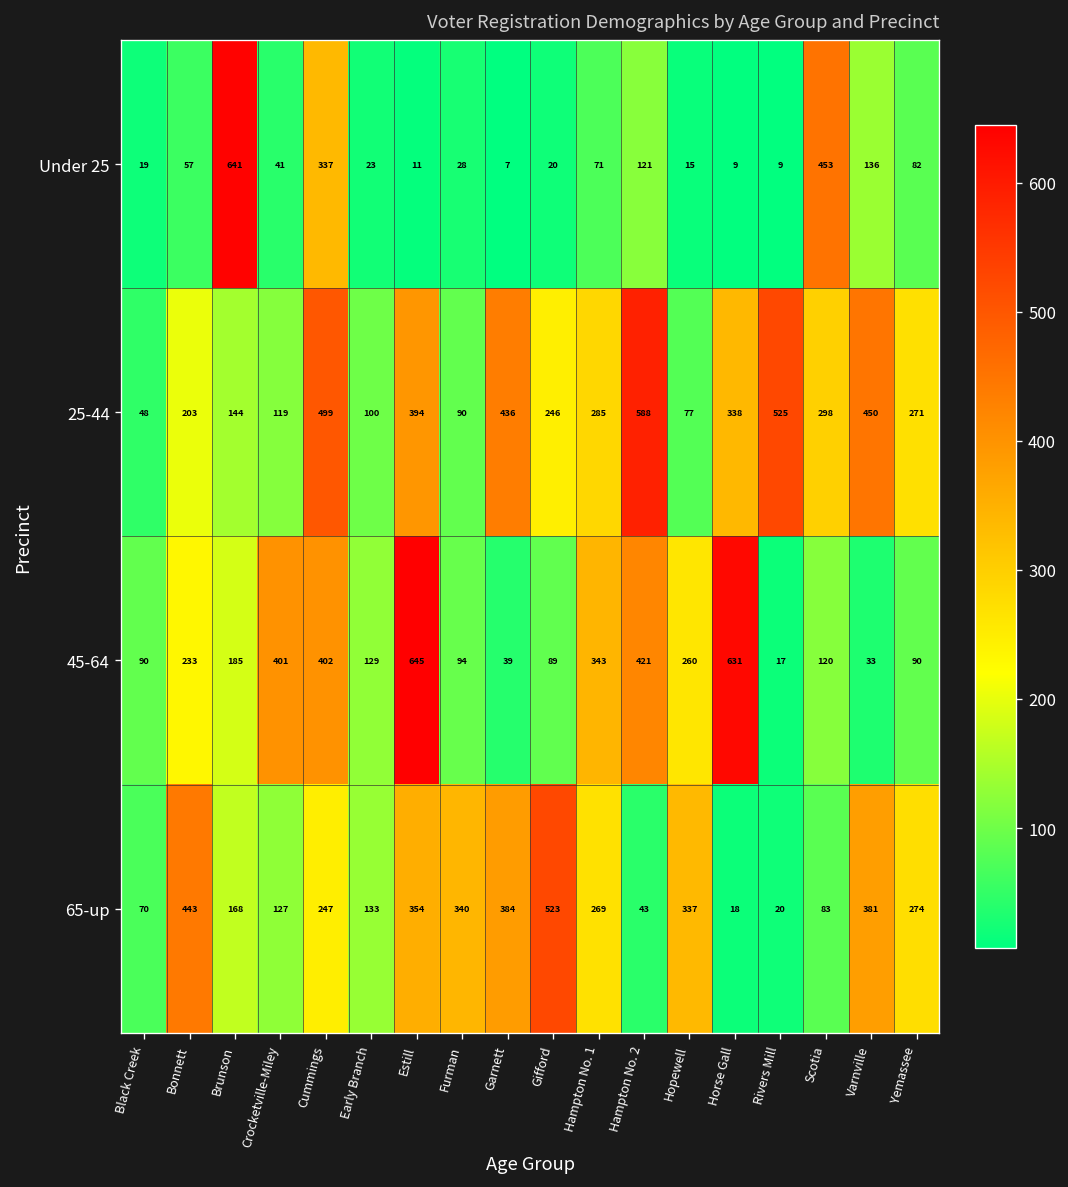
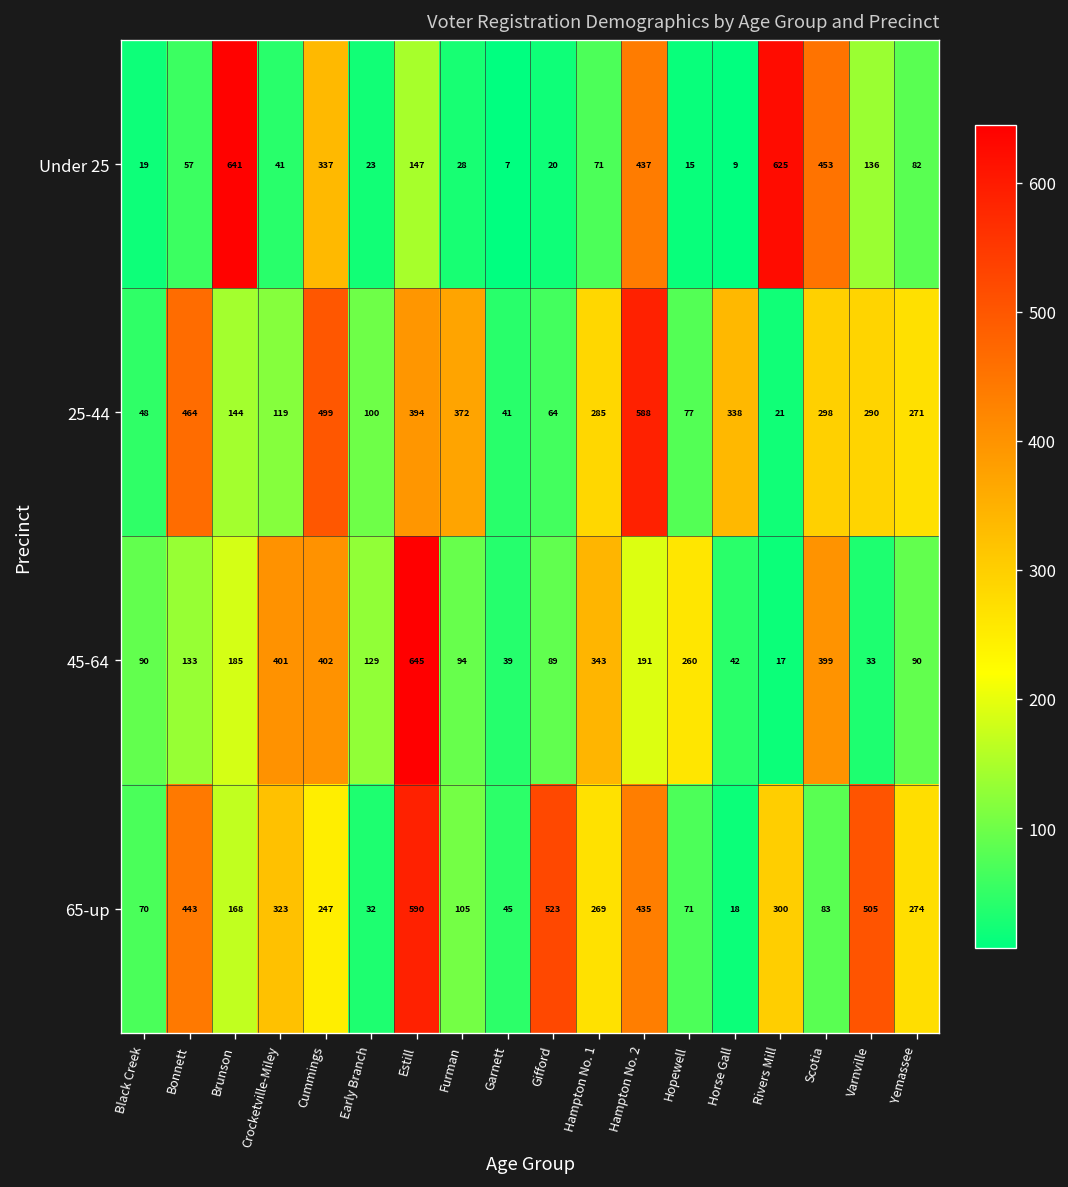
  {
    "Under 25": {
      "Black Creek": 19,
      "Bonnett": 57,
      "Brunson": 641,
      "Crocketville-Miley": 41,
      "Cummings": 337,
      "Early Branch": 23,
-     "Estill": 11,
+     "Estill": 147,
      "Furman": 28,
      "Garnett": 7,
      "Gifford": 20,
      "Hampton No. 1": 71,
-     "Hampton No. 2": 121,
+     "Hampton No. 2": 437,
      "Hopewell": 15,
      "Horse Gall": 9,
-     "Rivers Mill": 9,
+     "Rivers Mill": 625,
      "Scotia": 453,
      "Varnville": 136,
      "Yemassee": 82
    },
    "25-44": {
      "Black Creek": 48,
-     "Bonnett": 203,
+     "Bonnett": 464,
      "Brunson": 144,
      "Crocketville-Miley": 119,
      "Cummings": 499,
      "Early Branch": 100,
      "Estill": 394,
-     "Furman": 90,
-     "Garnett": 436,
-     "Gifford": 246,
+     "Furman": 372,
+     "Garnett": 41,
+     "Gifford": 64,
      "Hampton No. 1": 285,
      "Hampton No. 2": 588,
      "Hopewell": 77,
      "Horse Gall": 338,
-     "Rivers Mill": 525,
+     "Rivers Mill": 21,
      "Scotia": 298,
-     "Varnville": 450,
+     "Varnville": 290,
      "Yemassee": 271
    },
    "45-64": {
      "Black Creek": 90,
-     "Bonnett": 233,
+     "Bonnett": 133,
      "Brunson": 185,
      "Crocketville-Miley": 401,
      "Cummings": 402,
      "Early Branch": 129,
      "Estill": 645,
      "Furman": 94,
      "Garnett": 39,
      "Gifford": 89,
      "Hampton No. 1": 343,
-     "Hampton No. 2": 421,
+     "Hampton No. 2": 191,
      "Hopewell": 260,
-     "Horse Gall": 631,
+     "Horse Gall": 42,
      "Rivers Mill": 17,
-     "Scotia": 120,
+     "Scotia": 399,
      "Varnville": 33,
      "Yemassee": 90
    },
    "65-up": {
      "Black Creek": 70,
      "Bonnett": 443,
      "Brunson": 168,
-     "Crocketville-Miley": 127,
+     "Crocketville-Miley": 323,
      "Cummings": 247,
-     "Early Branch": 133,
-     "Estill": 354,
-     "Furman": 340,
-     "Garnett": 384,
+     "Early Branch": 32,
+     "Estill": 590,
+     "Furman": 105,
+     "Garnett": 45,
      "Gifford": 523,
      "Hampton No. 1": 269,
-     "Hampton No. 2": 43,
-     "Hopewell": 337,
+     "Hampton No. 2": 435,
+     "Hopewell": 71,
      "Horse Gall": 18,
-     "Rivers Mill": 20,
+     "Rivers Mill": 300,
      "Scotia": 83,
-     "Varnville": 381,
+     "Varnville": 505,
      "Yemassee": 274
    }
  }
